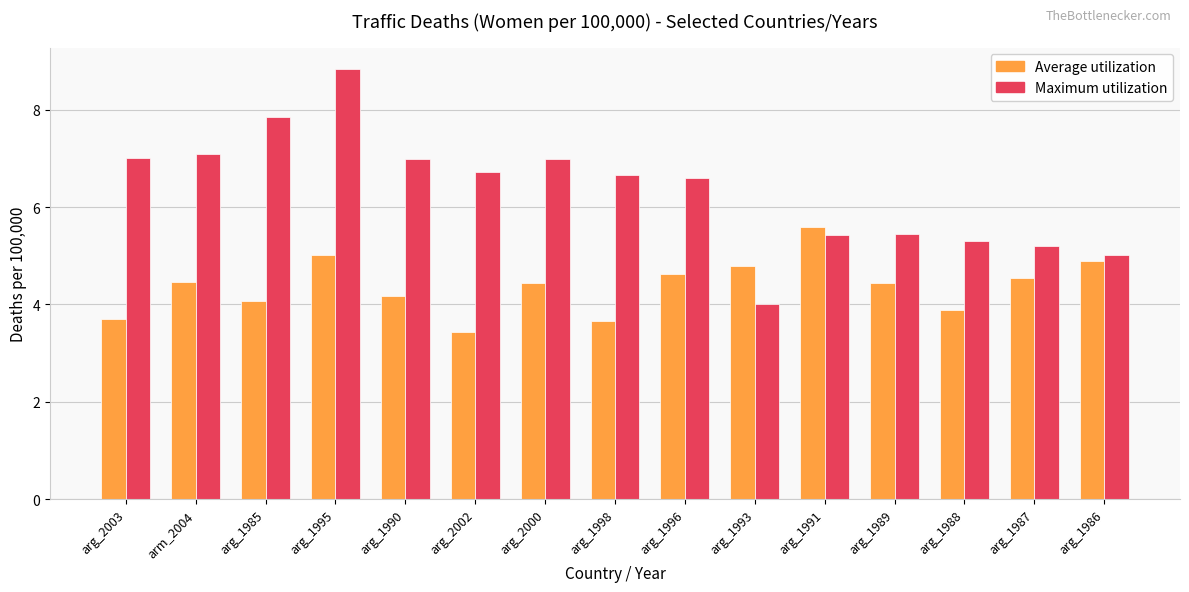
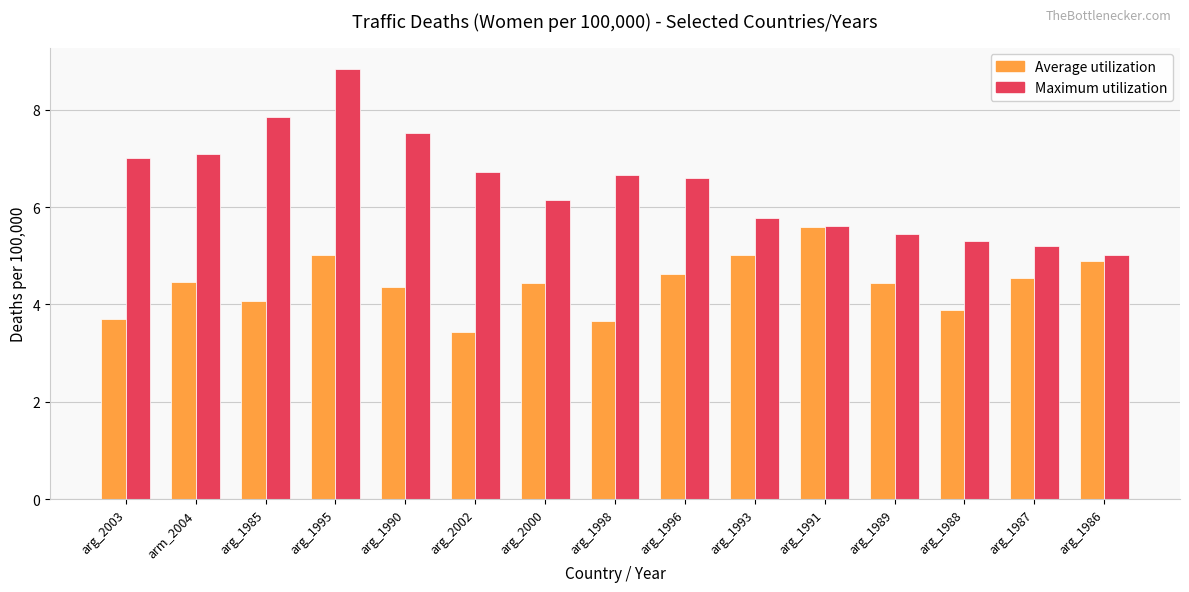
  {
    "Average utilization": {
      "arg_2003": 3.7,
      "arm_2004": 4.5,
      "arg_1985": 4.1,
      "arg_1995": 5.0,
-     "arg_1990": 4.2,
+     "arg_1990": 4.4,
      "arg_2002": 3.4,
      "arg_2000": 4.4,
      "arg_1998": 3.7,
      "arg_1996": 4.6,
-     "arg_1993": 4.8,
+     "arg_1993": 5.0,
      "arg_1991": 5.6,
      "arg_1989": 4.4,
      "arg_1988": 3.9,
      "arg_1987": 4.5,
      "arg_1986": 4.9
    },
    "Maximum utilization": {
      "arg_2003": 7.0,
      "arm_2004": 7.1,
      "arg_1985": 7.9,
      "arg_1995": 8.8,
-     "arg_1990": 7.0,
+     "arg_1990": 7.5,
      "arg_2002": 6.7,
-     "arg_2000": 7.0,
+     "arg_2000": 6.2,
      "arg_1998": 6.7,
      "arg_1996": 6.6,
-     "arg_1993": 4.0,
-     "arg_1991": 5.4,
+     "arg_1993": 5.8,
+     "arg_1991": 5.6,
      "arg_1989": 5.4,
      "arg_1988": 5.3,
      "arg_1987": 5.2,
      "arg_1986": 5.0
    }
  }
